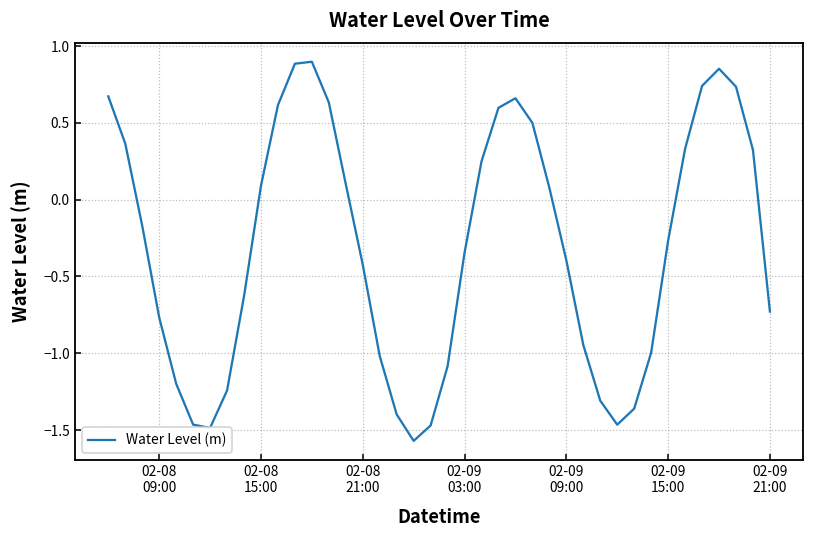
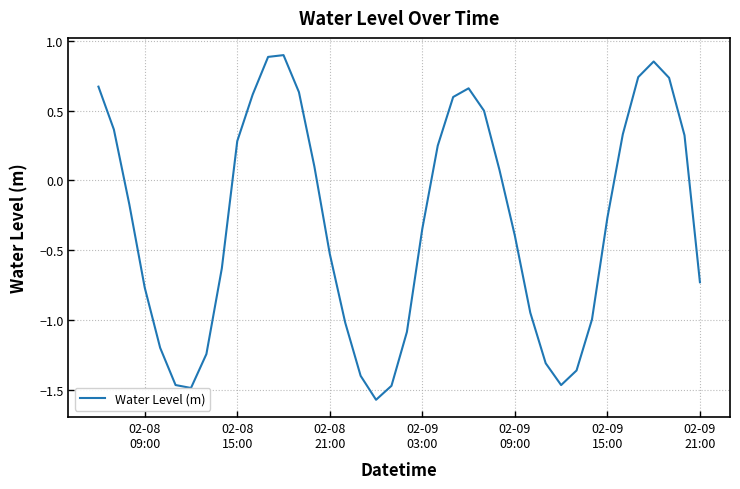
  {
    "02-08 09:00": -0.77,
-   "02-08 15:00": 0.09,
-   "02-08 21:00": -0.42,
+   "02-08 15:00": 0.28,
+   "02-08 21:00": -0.53,
    "02-09 03:00": -0.35,
    "02-09 09:00": -0.40,
    "02-09 15:00": -0.27,
    "02-09 21:00": -0.73
  }
